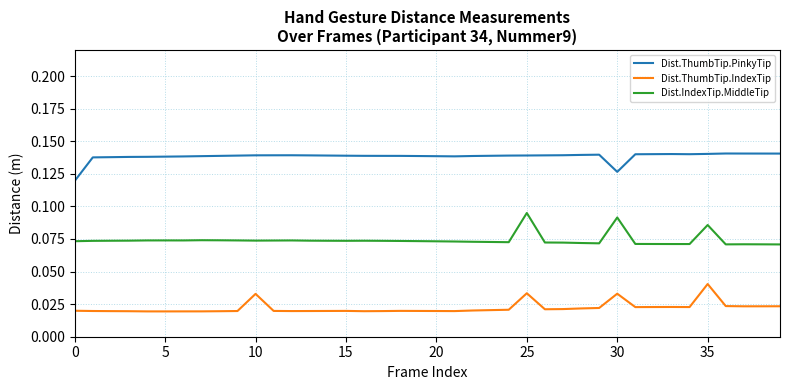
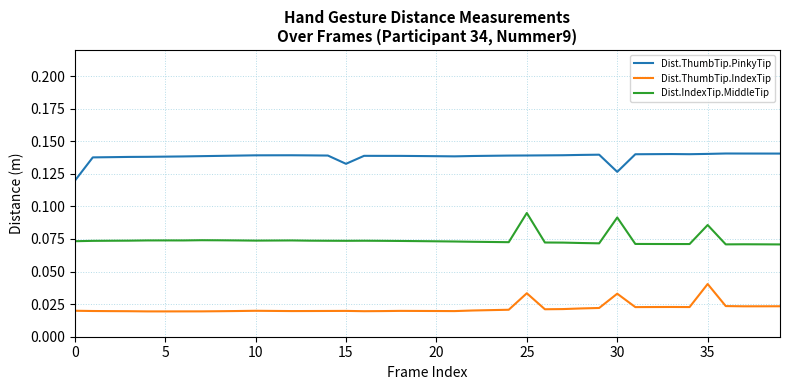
  {
    "Dist.ThumbTip.PinkyTip": {
      "0": 0.120,
      "5": 0.138,
      "10": 0.139,
-     "15": 0.139,
+     "15": 0.133,
      "20": 0.139,
      "25": 0.139,
      "30": 0.127,
      "35": 0.140
    },
    "Dist.ThumbTip.IndexTip": {
      "0": 0.020,
      "5": 0.019,
-     "10": 0.033,
+     "10": 0.020,
      "15": 0.020,
      "20": 0.020,
      "25": 0.033,
      "30": 0.033,
      "35": 0.040
    },
    "Dist.IndexTip.MiddleTip": {
      "0": 0.073,
      "5": 0.074,
      "10": 0.074,
      "15": 0.074,
      "20": 0.073,
      "25": 0.095,
      "30": 0.091,
      "35": 0.086
    }
  }
